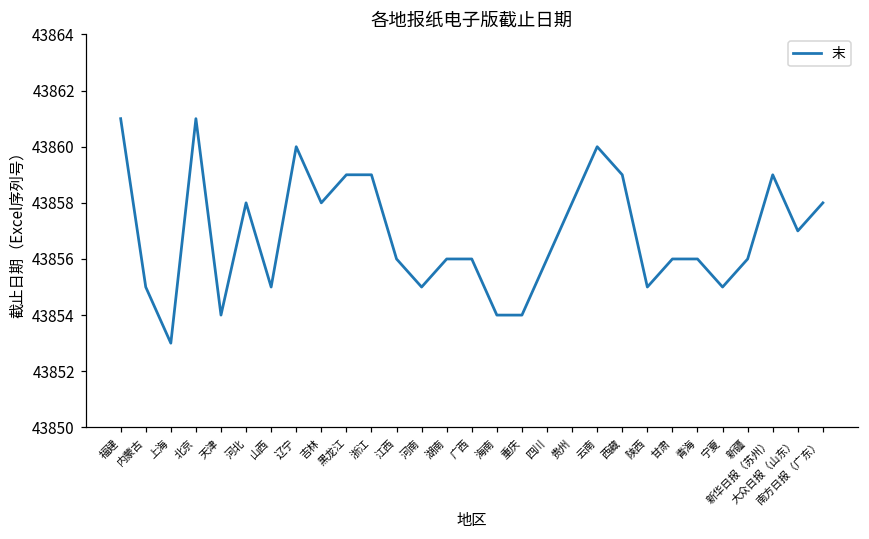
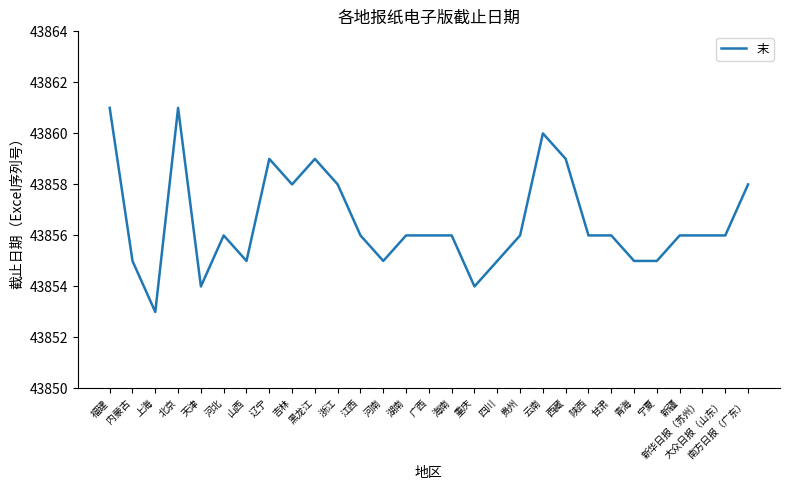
  {
    "福建": 43861,
    "内蒙古": 43855,
    "上海": 43853,
    "北京": 43861,
    "天津": 43854,
-   "河北": 43858,
+   "河北": 43856,
    "山西": 43855,
-   "辽宁": 43860,
+   "辽宁": 43859,
    "吉林": 43858,
    "黑龙江": 43859,
-   "浙江": 43859,
+   "浙江": 43858,
    "江西": 43856,
    "河南": 43855,
    "湖南": 43856,
    "广西": 43856,
-   "海南": 43854,
+   "海南": 43856,
    "重庆": 43854,
-   "四川": 43856,
-   "贵州": 43858,
+   "四川": 43855,
+   "贵州": 43856,
    "云南": 43860,
    "西藏": 43859,
-   "陕西": 43855,
+   "陕西": 43856,
    "甘肃": 43856,
-   "青海": 43856,
+   "青海": 43855,
    "宁夏": 43855,
    "新疆": 43856,
-   "新华日报（苏州）": 43859,
-   "大众日报（山东）": 43857,
+   "新华日报（苏州）": 43856,
+   "大众日报（山东）": 43856,
    "南方日报（广东）": 43858
  }
